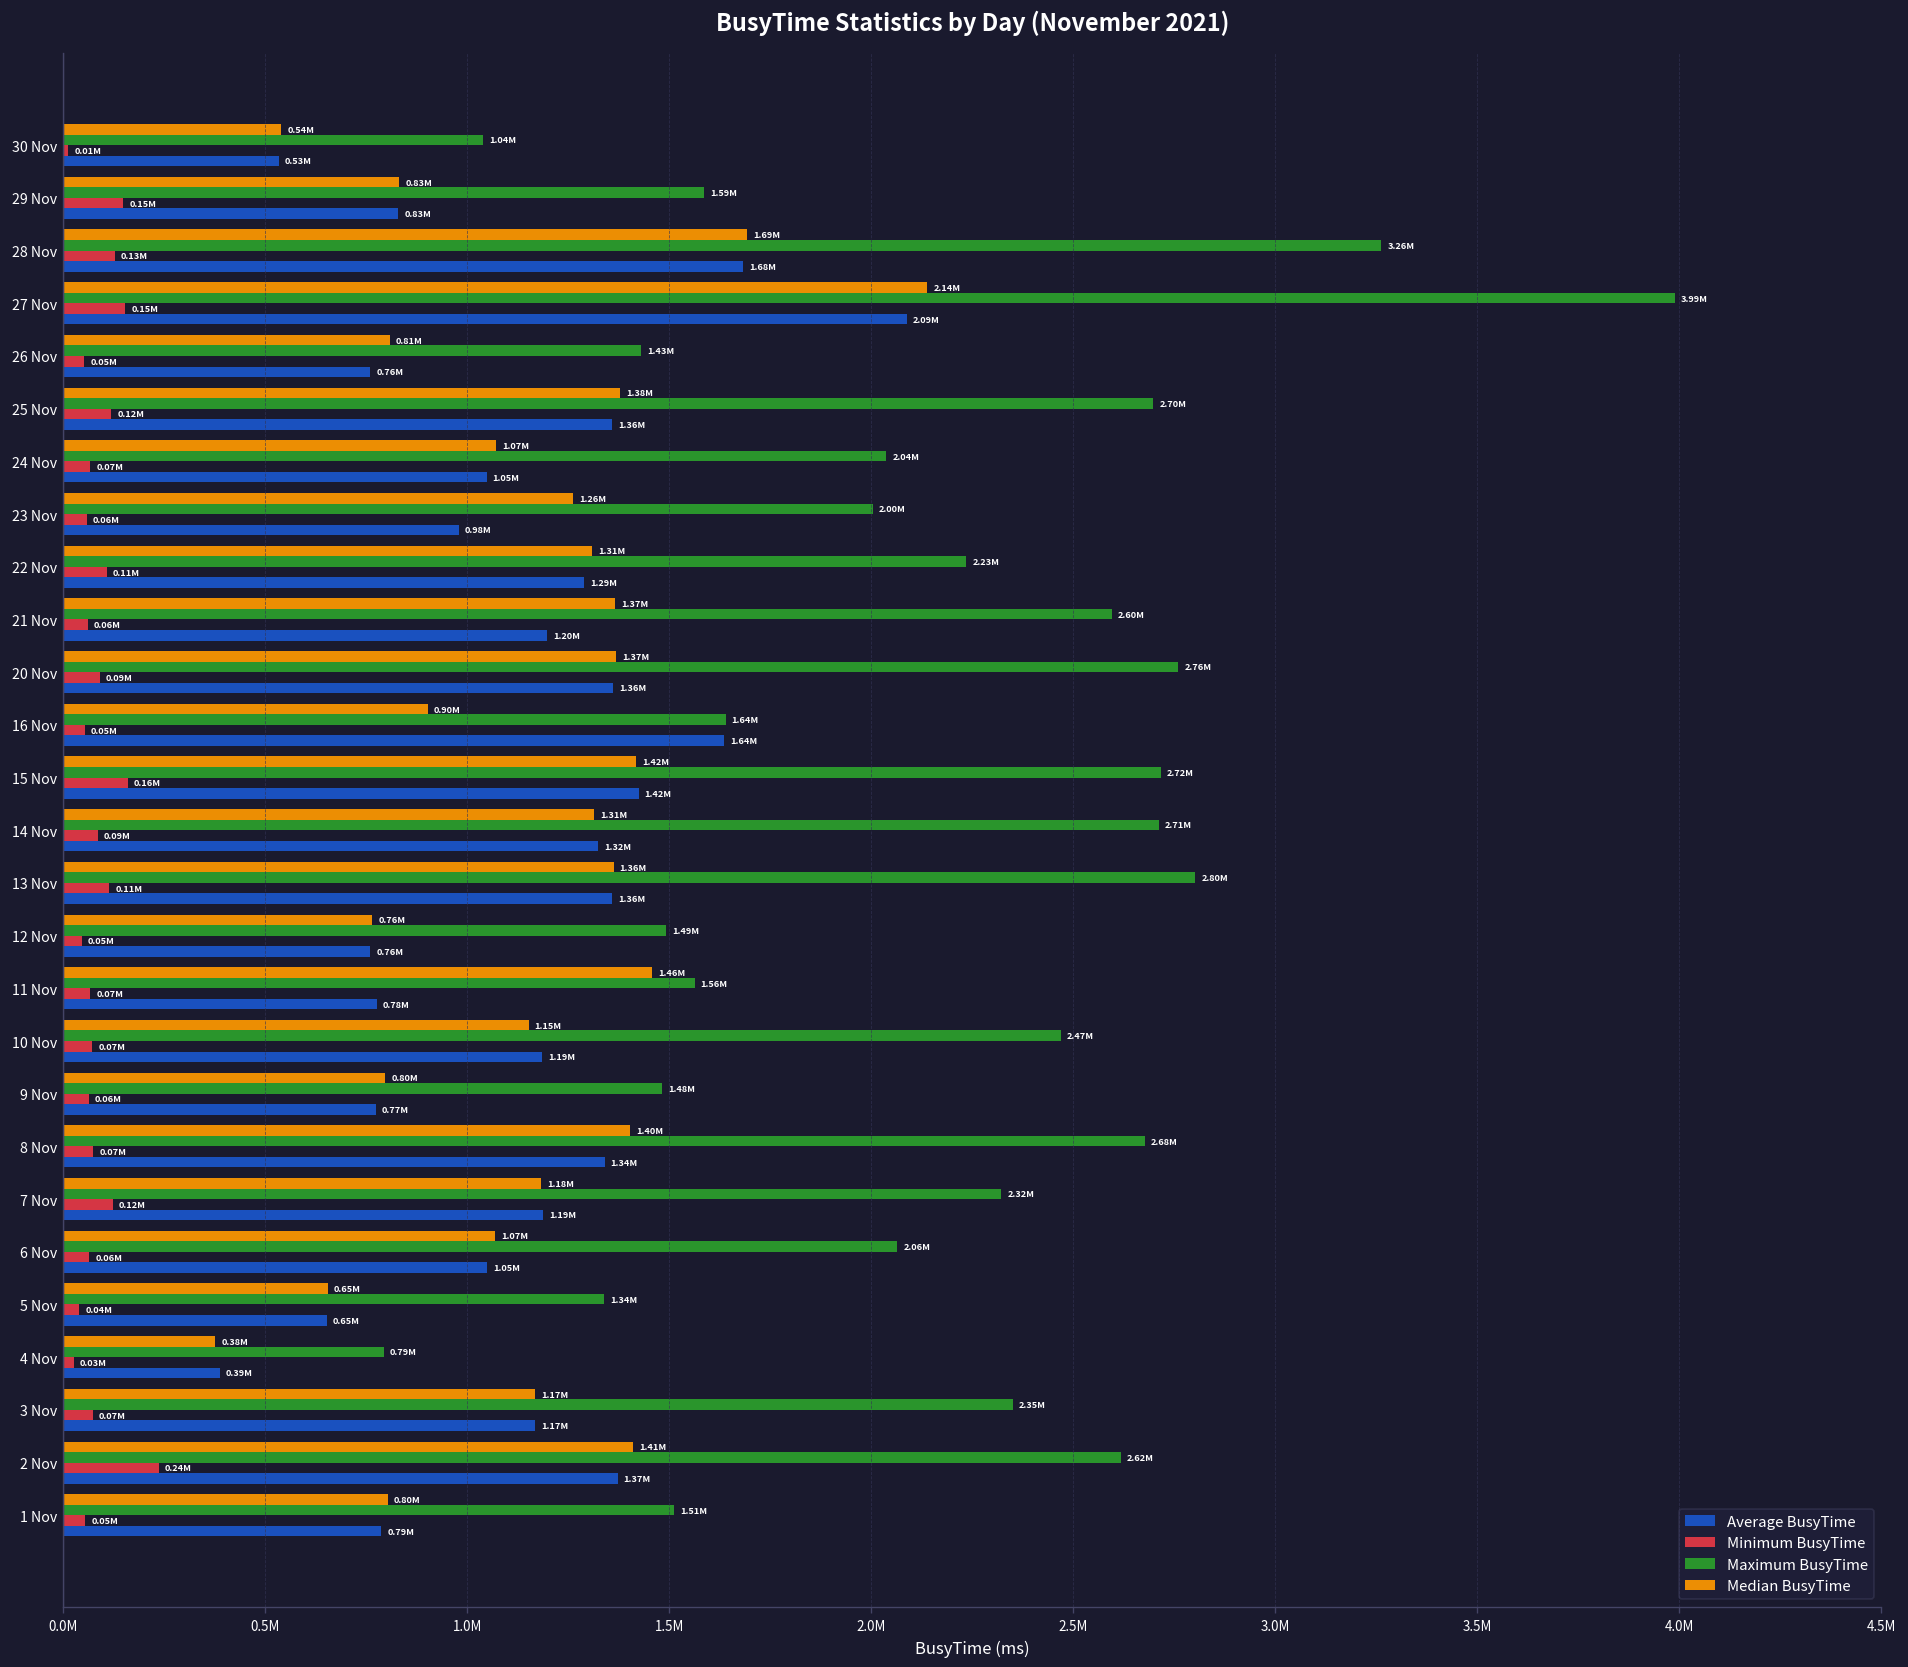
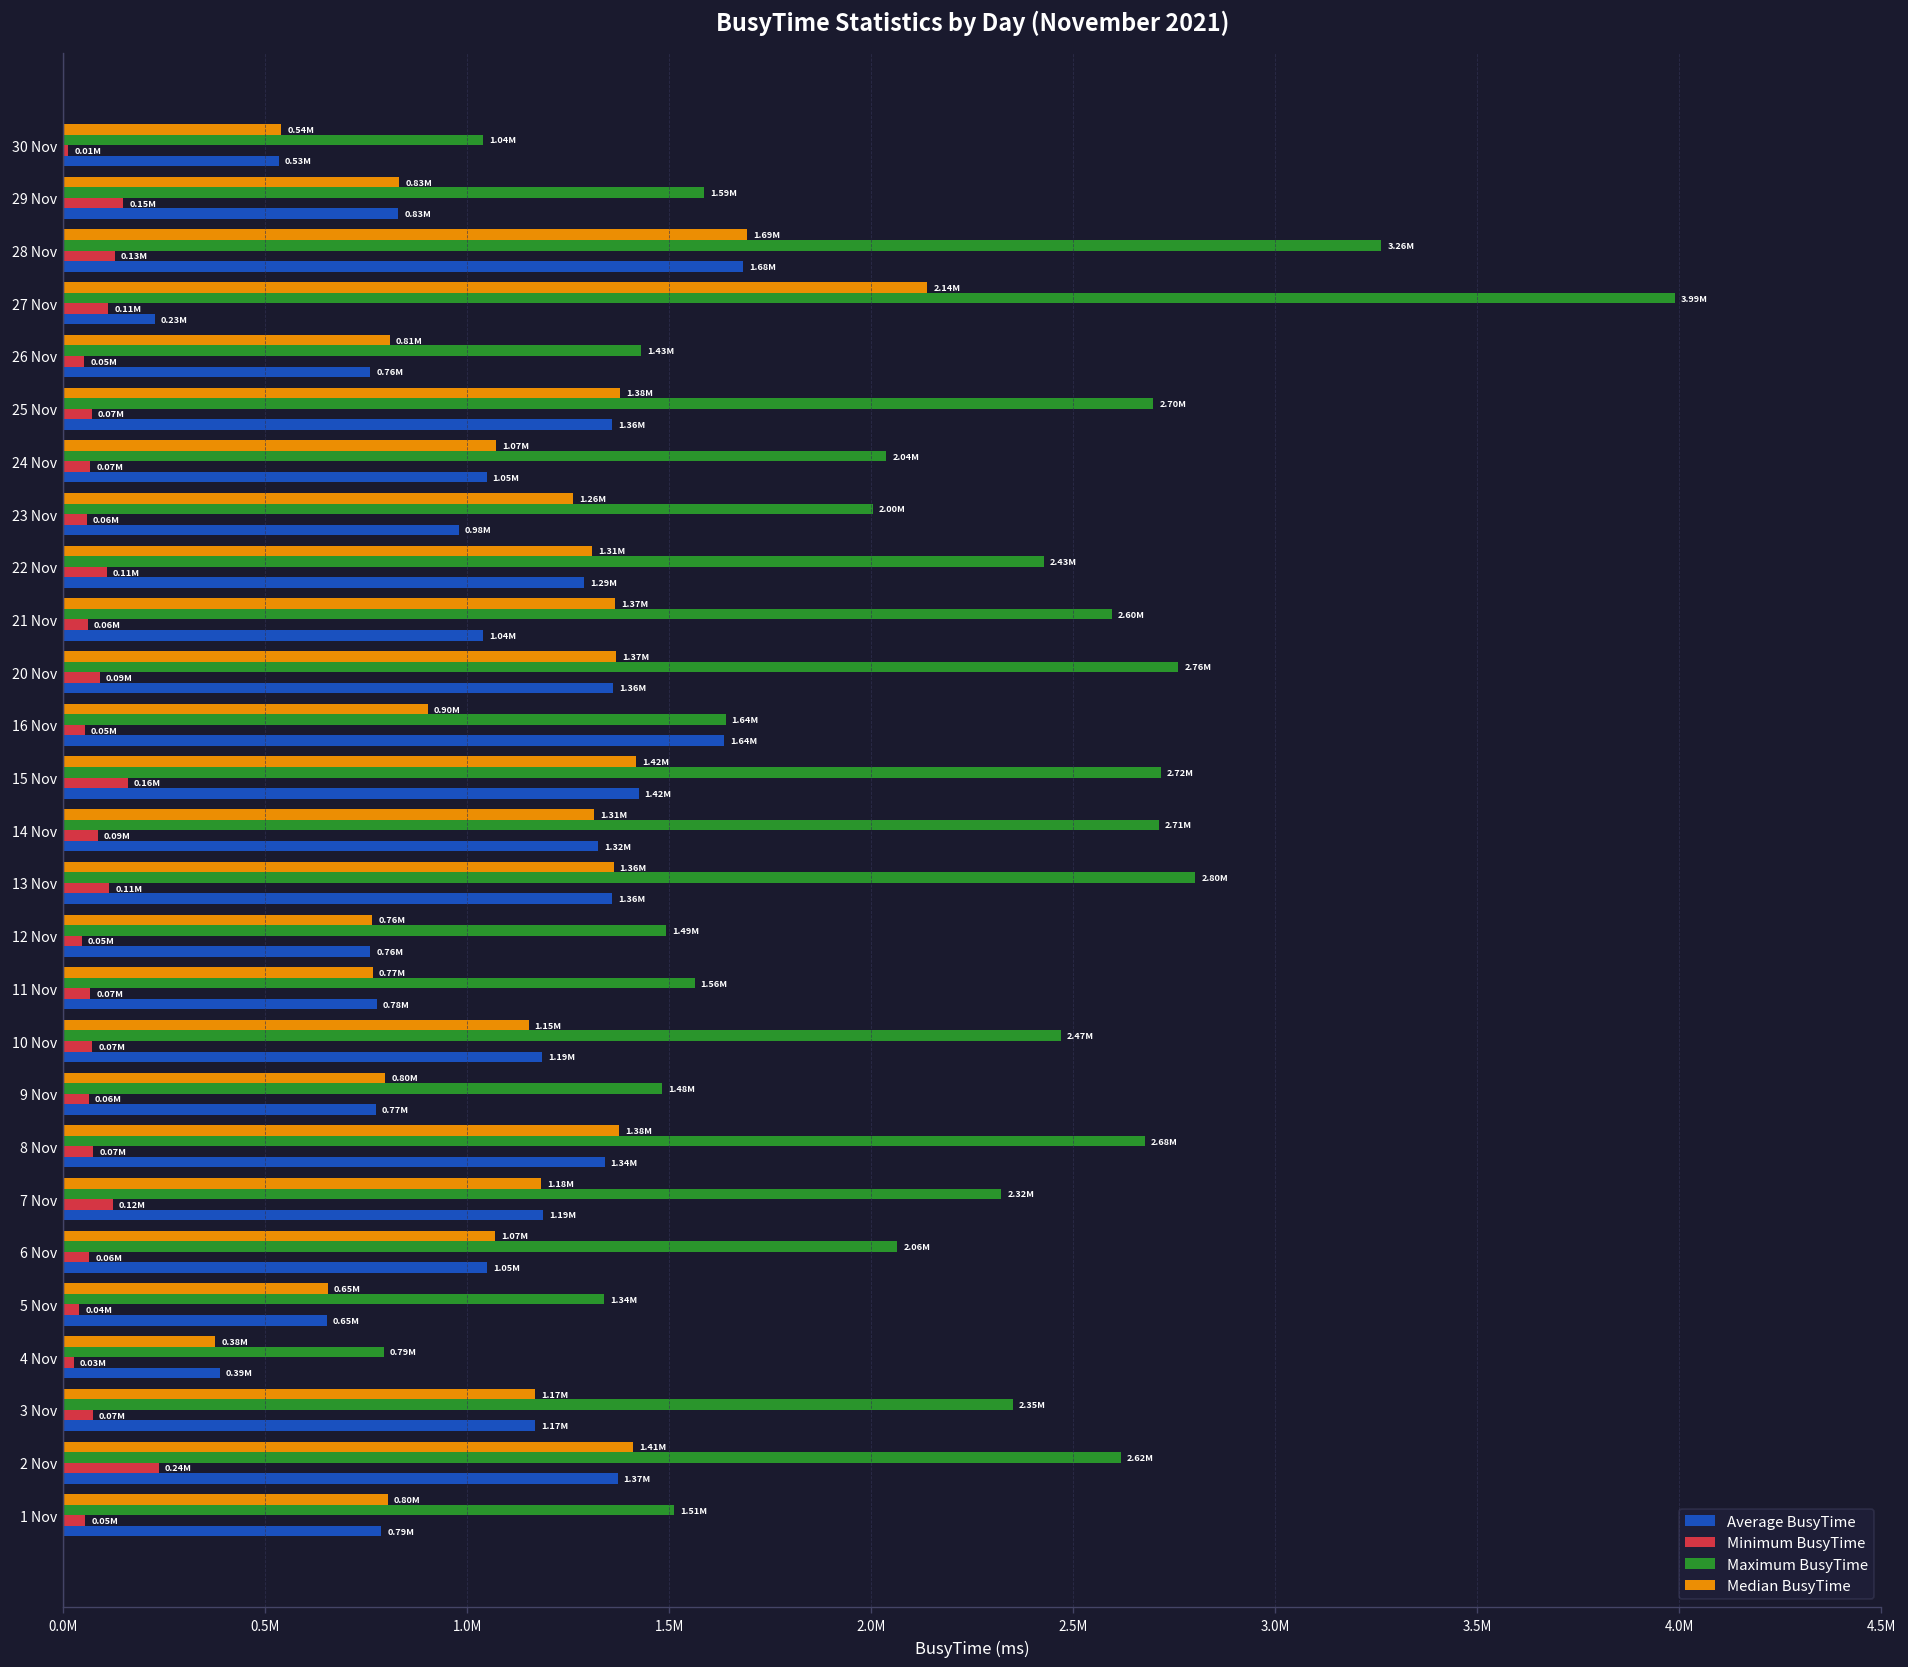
  {
    "Average BusyTime": {
      "30 Nov": "0.53M",
      "29 Nov": "0.83M",
      "28 Nov": "1.68M",
-     "27 Nov": "2.09M",
+     "27 Nov": "0.23M",
      "26 Nov": "0.76M",
      "25 Nov": "1.36M",
      "24 Nov": "1.05M",
      "23 Nov": "0.98M",
      "22 Nov": "1.29M",
-     "21 Nov": "1.20M",
+     "21 Nov": "1.04M",
      "20 Nov": "1.36M",
      "16 Nov": "1.64M",
      "15 Nov": "1.42M",
      "14 Nov": "1.32M",
      "13 Nov": "1.36M",
      "12 Nov": "0.76M",
      "11 Nov": "0.78M",
      "10 Nov": "1.19M",
      "9 Nov": "0.77M",
      "8 Nov": "1.34M",
      "7 Nov": "1.19M",
      "6 Nov": "1.05M",
      "5 Nov": "0.65M",
      "4 Nov": "0.39M",
      "3 Nov": "1.17M",
      "2 Nov": "1.37M",
      "1 Nov": "0.79M"
    },
    "Minimum BusyTime": {
      "30 Nov": "0.01M",
      "29 Nov": "0.15M",
      "28 Nov": "0.13M",
-     "27 Nov": "0.15M",
+     "27 Nov": "0.11M",
      "26 Nov": "0.05M",
-     "25 Nov": "0.12M",
+     "25 Nov": "0.07M",
      "24 Nov": "0.07M",
      "23 Nov": "0.06M",
      "22 Nov": "0.11M",
      "21 Nov": "0.06M",
      "20 Nov": "0.09M",
      "16 Nov": "0.05M",
      "15 Nov": "0.16M",
      "14 Nov": "0.09M",
      "13 Nov": "0.11M",
      "12 Nov": "0.05M",
      "11 Nov": "0.07M",
      "10 Nov": "0.07M",
      "9 Nov": "0.06M",
      "8 Nov": "0.07M",
      "7 Nov": "0.12M",
      "6 Nov": "0.06M",
      "5 Nov": "0.04M",
      "4 Nov": "0.03M",
      "3 Nov": "0.07M",
      "2 Nov": "0.24M",
      "1 Nov": "0.05M"
    },
    "Maximum BusyTime": {
      "30 Nov": "1.04M",
      "29 Nov": "1.59M",
      "28 Nov": "3.26M",
      "27 Nov": "3.99M",
      "26 Nov": "1.43M",
      "25 Nov": "2.70M",
      "24 Nov": "2.04M",
      "23 Nov": "2.00M",
-     "22 Nov": "2.23M",
+     "22 Nov": "2.43M",
      "21 Nov": "2.60M",
      "20 Nov": "2.76M",
      "16 Nov": "1.64M",
      "15 Nov": "2.72M",
      "14 Nov": "2.71M",
      "13 Nov": "2.80M",
      "12 Nov": "1.49M",
      "11 Nov": "1.56M",
      "10 Nov": "2.47M",
      "9 Nov": "1.48M",
      "8 Nov": "2.68M",
      "7 Nov": "2.32M",
      "6 Nov": "2.06M",
      "5 Nov": "1.34M",
      "4 Nov": "0.79M",
      "3 Nov": "2.35M",
      "2 Nov": "2.62M",
      "1 Nov": "1.51M"
    },
    "Median BusyTime": {
      "30 Nov": "0.54M",
      "29 Nov": "0.83M",
      "28 Nov": "1.69M",
      "27 Nov": "2.14M",
      "26 Nov": "0.81M",
      "25 Nov": "1.38M",
      "24 Nov": "1.07M",
      "23 Nov": "1.26M",
      "22 Nov": "1.31M",
      "21 Nov": "1.37M",
      "20 Nov": "1.37M",
      "16 Nov": "0.90M",
      "15 Nov": "1.42M",
      "14 Nov": "1.31M",
      "13 Nov": "1.36M",
      "12 Nov": "0.76M",
-     "11 Nov": "1.46M",
+     "11 Nov": "0.77M",
      "10 Nov": "1.15M",
      "9 Nov": "0.80M",
-     "8 Nov": "1.40M",
+     "8 Nov": "1.38M",
      "7 Nov": "1.18M",
      "6 Nov": "1.07M",
      "5 Nov": "0.65M",
      "4 Nov": "0.38M",
      "3 Nov": "1.17M",
      "2 Nov": "1.41M",
      "1 Nov": "0.80M"
    }
  }
